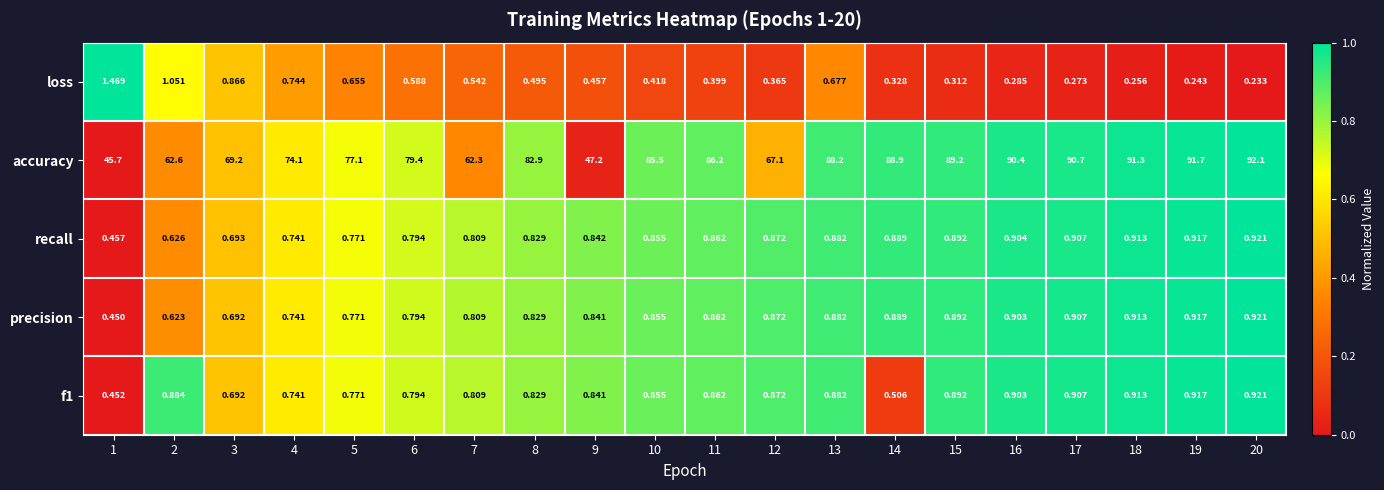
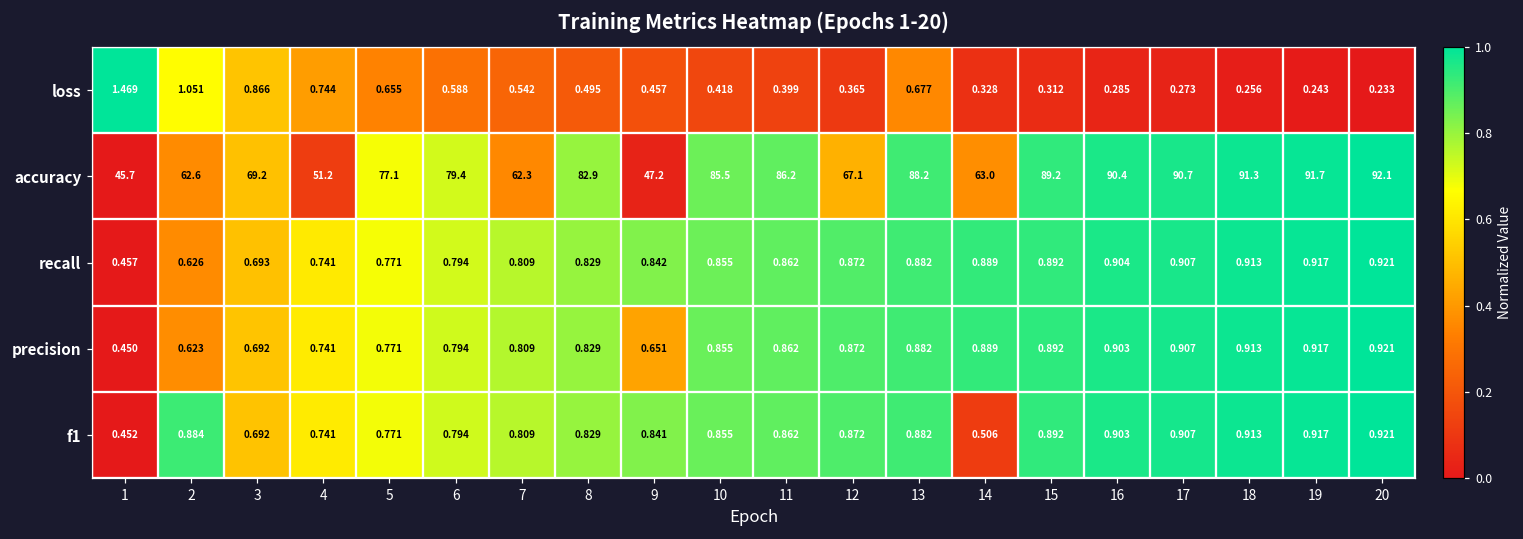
  {
    "loss": {
      "1": 1.469,
      "2": 1.051,
      "3": 0.866,
      "4": 0.744,
      "5": 0.655,
      "6": 0.588,
      "7": 0.542,
      "8": 0.495,
      "9": 0.457,
      "10": 0.418,
      "11": 0.399,
      "12": 0.365,
      "13": 0.677,
      "14": 0.328,
      "15": 0.312,
      "16": 0.285,
      "17": 0.273,
      "18": 0.256,
      "19": 0.243,
      "20": 0.233
    },
    "accuracy": {
      "1": 45.7,
      "2": 62.6,
      "3": 69.2,
-     "4": 74.1,
+     "4": 51.2,
      "5": 77.1,
      "6": 79.4,
      "7": 62.3,
      "8": 82.9,
      "9": 47.2,
      "10": 85.5,
      "11": 86.2,
      "12": 67.1,
      "13": 88.2,
-     "14": 88.9,
+     "14": 63.0,
      "15": 89.2,
      "16": 90.4,
      "17": 90.7,
      "18": 91.3,
      "19": 91.7,
      "20": 92.1
    },
    "recall": {
      "1": 0.457,
      "2": 0.626,
      "3": 0.693,
      "4": 0.741,
      "5": 0.771,
      "6": 0.794,
      "7": 0.809,
      "8": 0.829,
      "9": 0.842,
      "10": 0.855,
      "11": 0.862,
      "12": 0.872,
      "13": 0.882,
      "14": 0.889,
      "15": 0.892,
      "16": 0.904,
      "17": 0.907,
      "18": 0.913,
      "19": 0.917,
      "20": 0.921
    },
    "precision": {
      "1": 0.450,
      "2": 0.623,
      "3": 0.692,
      "4": 0.741,
      "5": 0.771,
      "6": 0.794,
      "7": 0.809,
      "8": 0.829,
-     "9": 0.841,
+     "9": 0.651,
      "10": 0.855,
      "11": 0.862,
      "12": 0.872,
      "13": 0.882,
      "14": 0.889,
      "15": 0.892,
      "16": 0.903,
      "17": 0.907,
      "18": 0.913,
      "19": 0.917,
      "20": 0.921
    },
    "f1": {
      "1": 0.452,
      "2": 0.884,
      "3": 0.692,
      "4": 0.741,
      "5": 0.771,
      "6": 0.794,
      "7": 0.809,
      "8": 0.829,
      "9": 0.841,
      "10": 0.855,
      "11": 0.862,
      "12": 0.872,
      "13": 0.882,
      "14": 0.506,
      "15": 0.892,
      "16": 0.903,
      "17": 0.907,
      "18": 0.913,
      "19": 0.917,
      "20": 0.921
    }
  }
